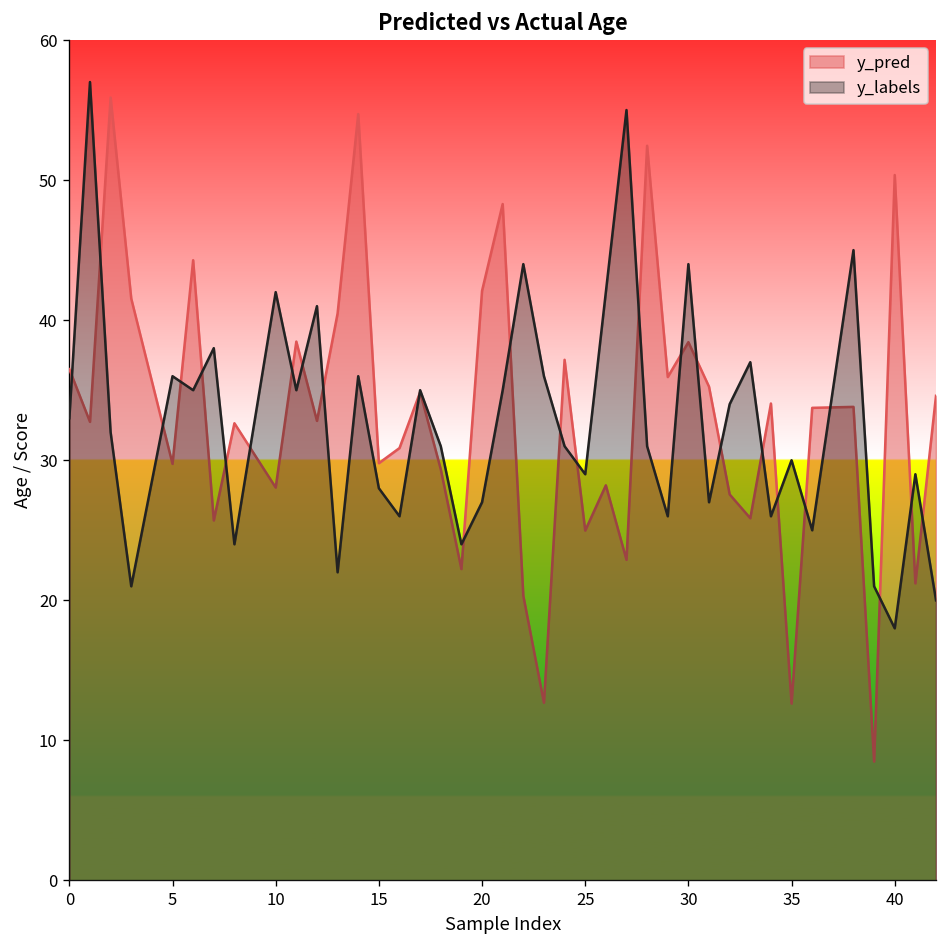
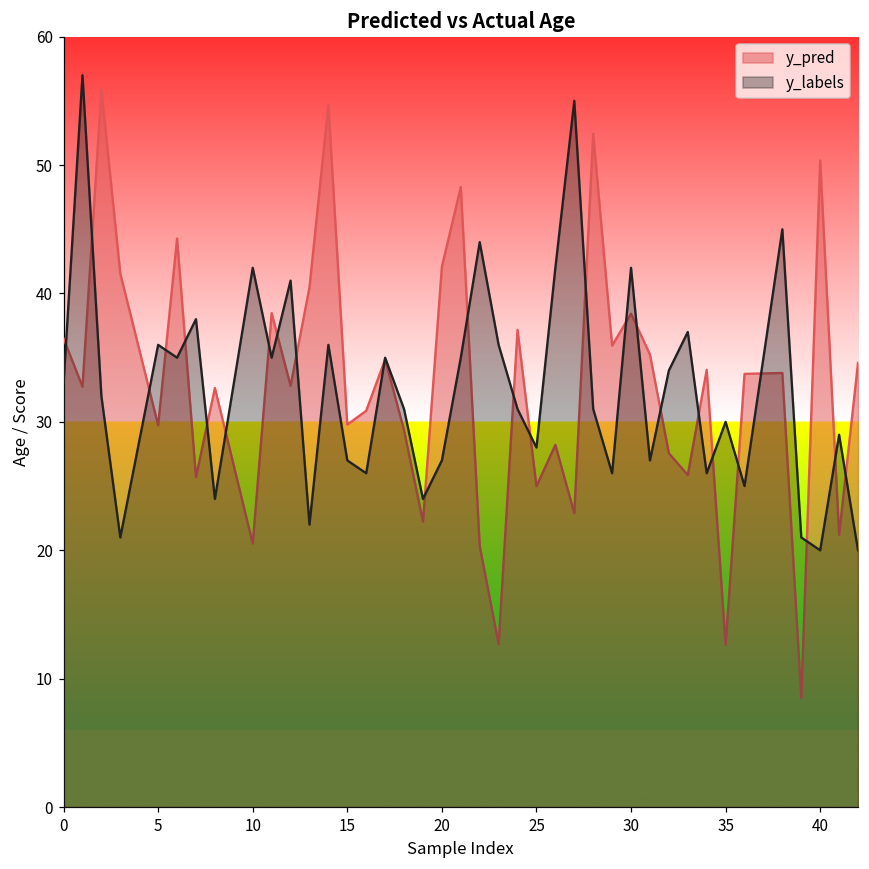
  {
    "y_pred": {
      "0": 36.5,
      "5": 29.7,
-     "10": 28.1,
+     "10": 20.5,
      "15": 29.8,
      "20": 42.1,
      "25": 25.0,
      "30": 38.4,
      "35": 12.6,
      "40": 50.4
    },
    "y_labels": {
      "0": 33,
      "5": 36,
      "10": 42,
-     "15": 28,
+     "15": 27,
      "20": 27,
-     "25": 29,
-     "30": 44,
+     "25": 28,
+     "30": 42,
      "35": 30,
-     "40": 18
+     "40": 20
    }
  }
